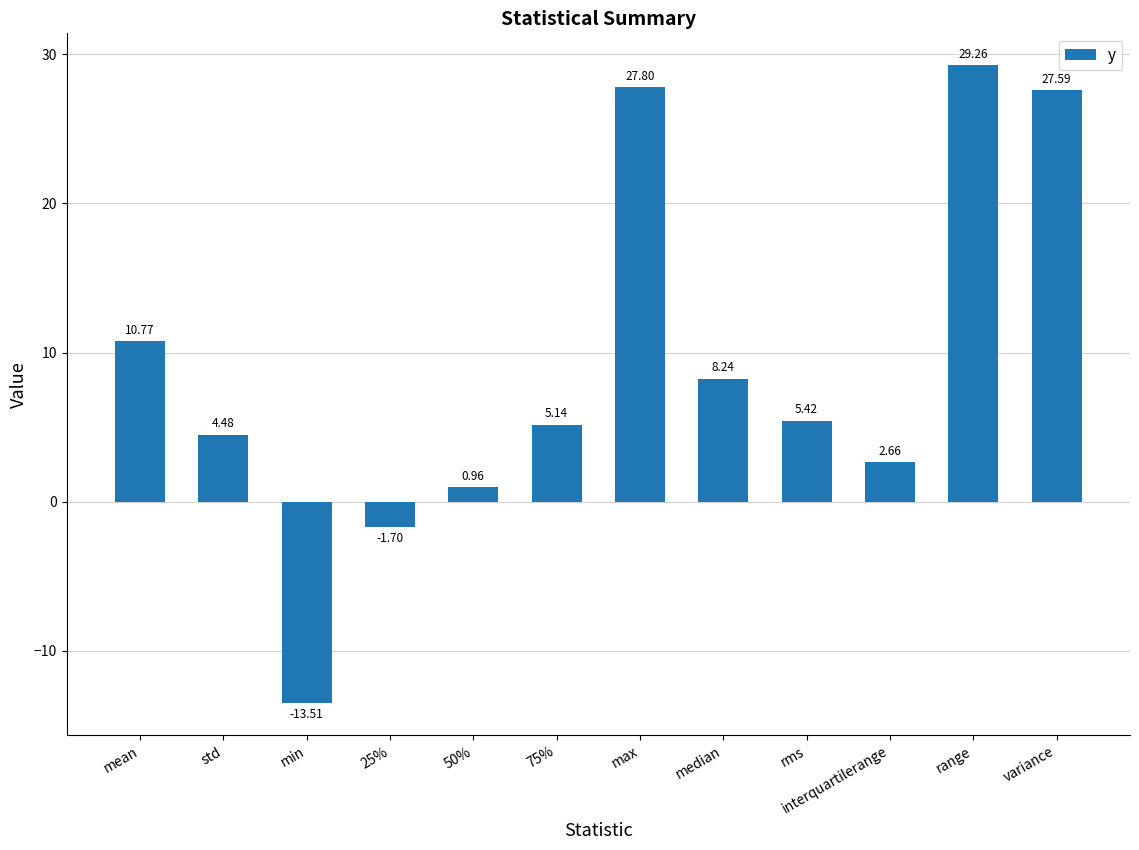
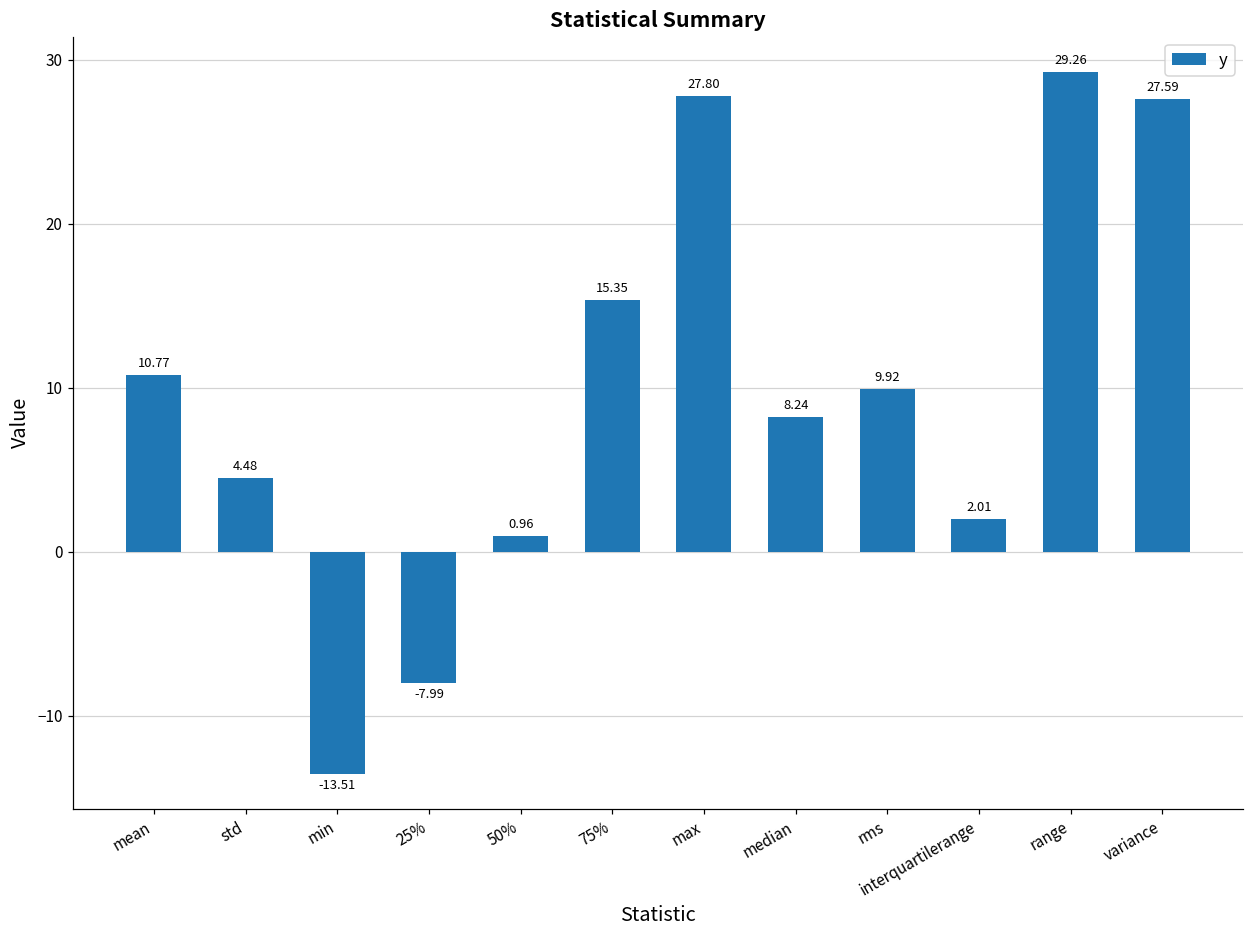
  {
    "mean": 10.77,
    "std": 4.48,
    "min": -13.51,
-   "25%": -1.70,
+   "25%": -7.99,
    "50%": 0.96,
-   "75%": 5.14,
+   "75%": 15.35,
    "max": 27.80,
    "median": 8.24,
-   "rms": 5.42,
-   "interquartilerange": 2.66,
+   "rms": 9.92,
+   "interquartilerange": 2.01,
    "range": 29.26,
    "variance": 27.59
  }
